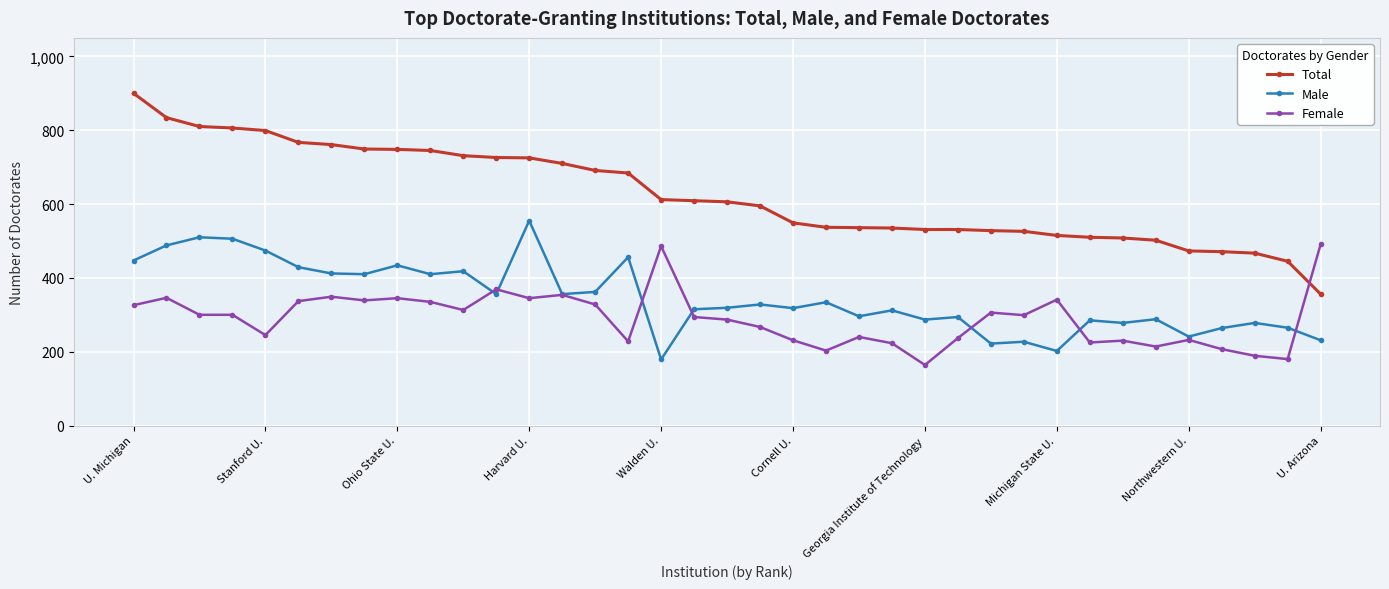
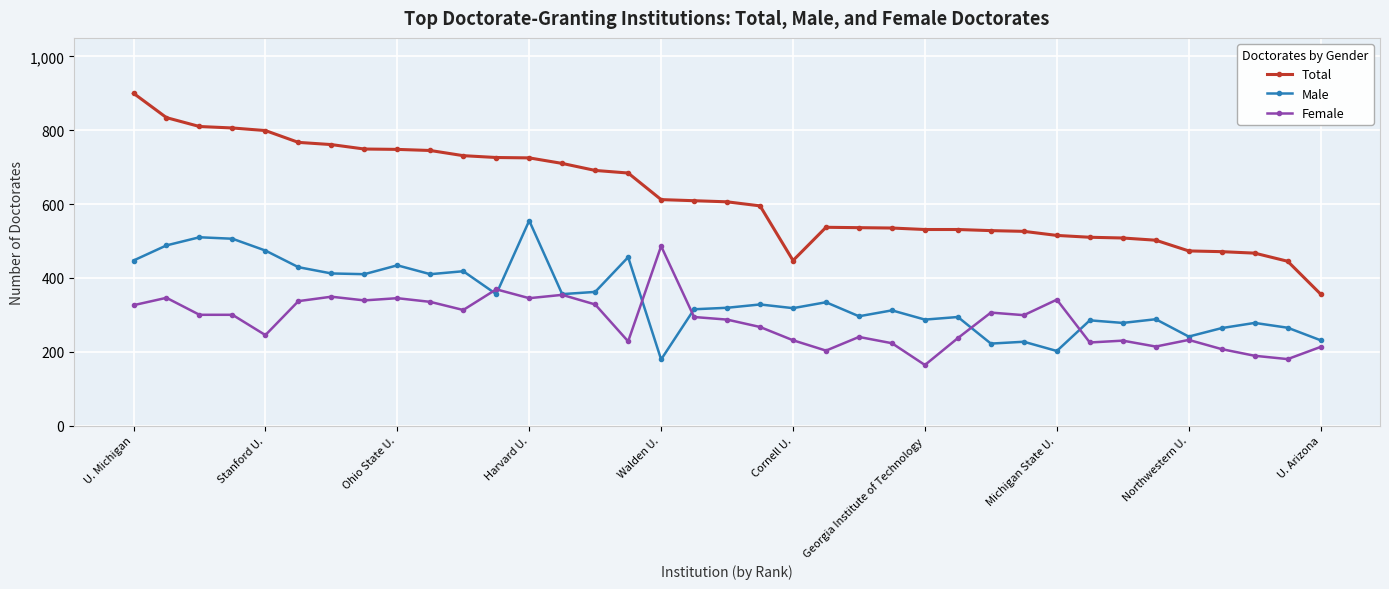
  {
    "Total": {
      "U. Michigan": 900,
      "Stanford U.": 800,
      "Ohio State U.": 750,
      "Harvard U.": 730,
      "Walden U.": 610,
-     "Cornell U.": 550,
+     "Cornell U.": 450,
      "Georgia Institute of Technology": 530,
      "Michigan State U.": 520,
      "Northwestern U.": 470,
      "U. Arizona": 360
    },
    "Male": {
      "U. Michigan": 450,
      "Stanford U.": 470,
      "Ohio State U.": 430,
      "Harvard U.": 560,
      "Walden U.": 180,
      "Cornell U.": 320,
      "Georgia Institute of Technology": 290,
      "Michigan State U.": 200,
      "Northwestern U.": 240,
      "U. Arizona": 230
    },
    "Female": {
      "U. Michigan": 330,
      "Stanford U.": 250,
      "Ohio State U.": 350,
      "Harvard U.": 350,
      "Walden U.": 490,
      "Cornell U.": 230,
      "Georgia Institute of Technology": 160,
      "Michigan State U.": 340,
      "Northwestern U.": 230,
-     "U. Arizona": 490
+     "U. Arizona": 210
    }
  }
